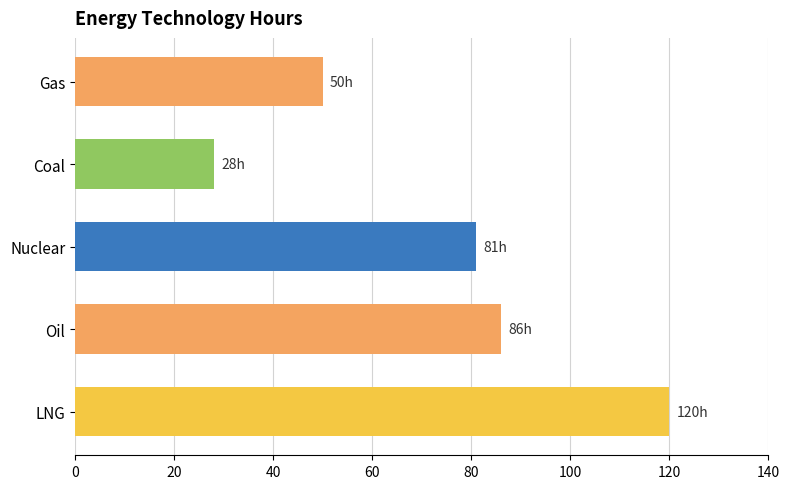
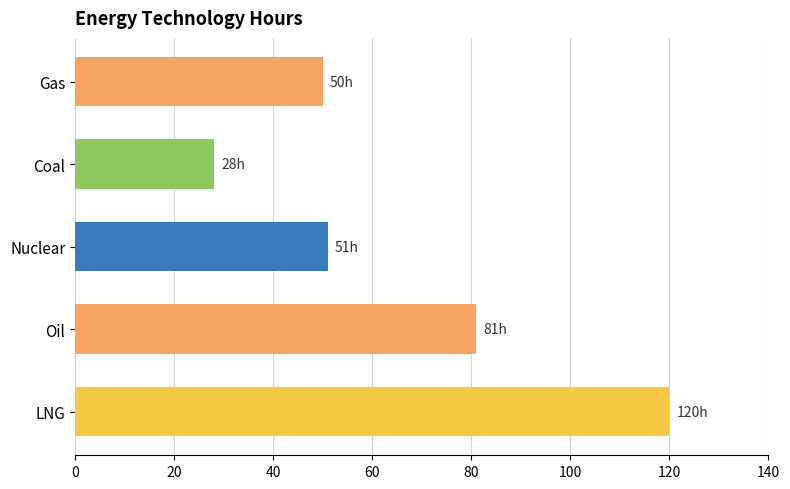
  {
    "Gas": "50h",
    "Coal": "28h",
-   "Nuclear": "81h",
-   "Oil": "86h",
+   "Nuclear": "51h",
+   "Oil": "81h",
    "LNG": "120h"
  }
